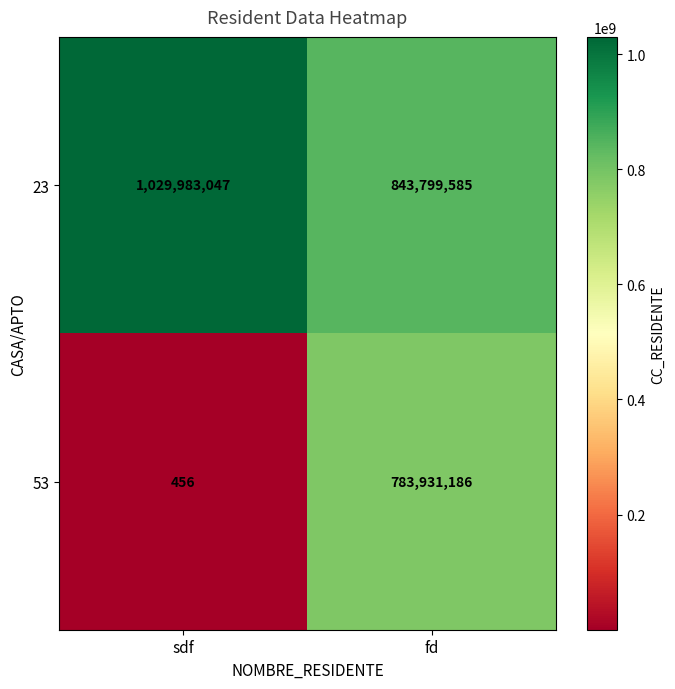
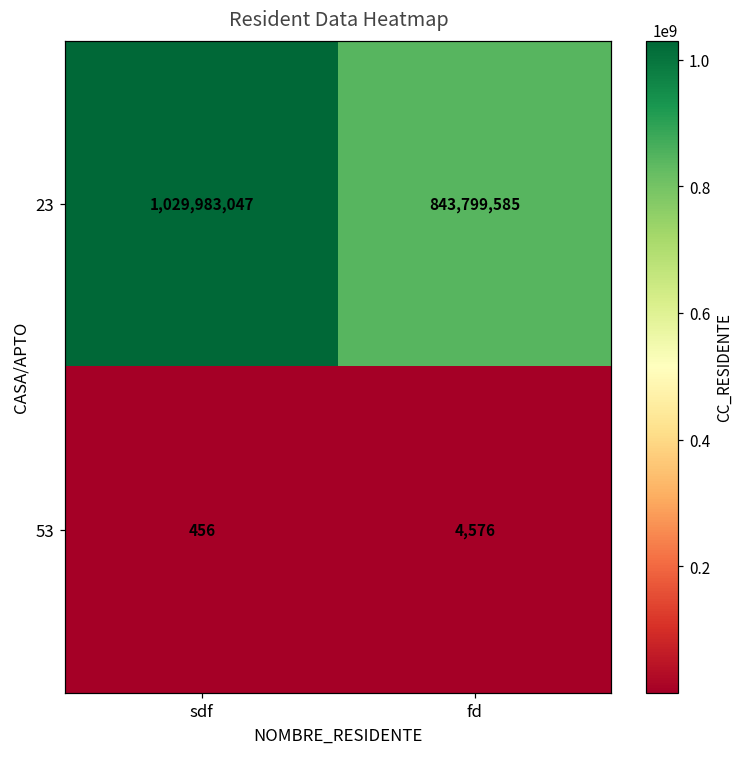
  {
    "23": {
      "sdf": "1,029,983,047",
      "fd": "843,799,585"
    },
    "53": {
      "sdf": "456",
-     "fd": "783,931,186"
+     "fd": "4,576"
    }
  }
